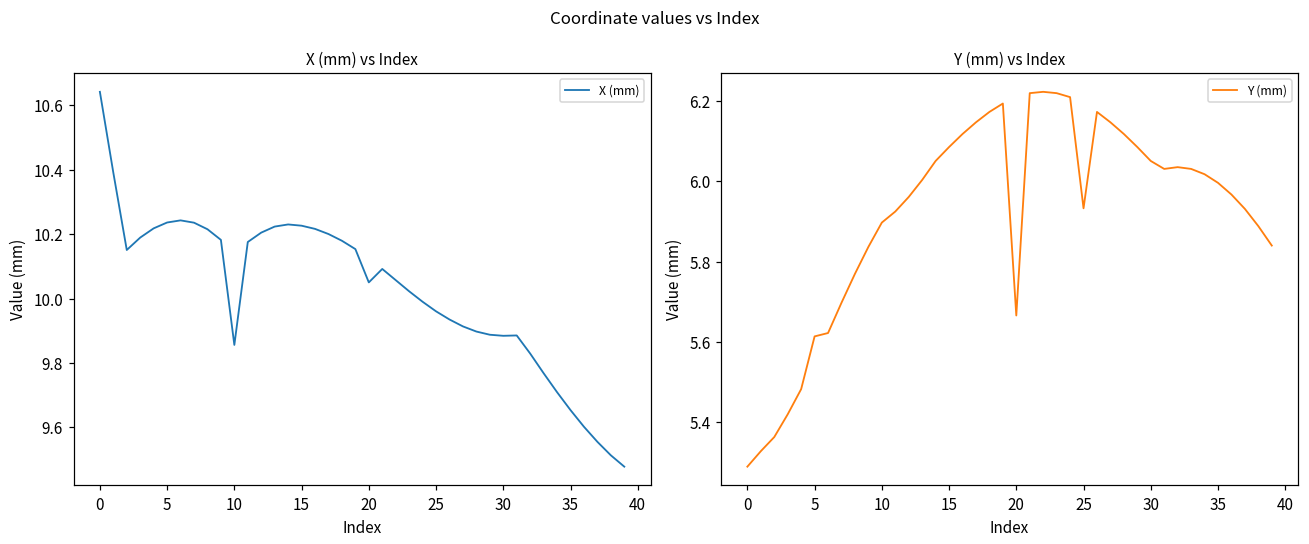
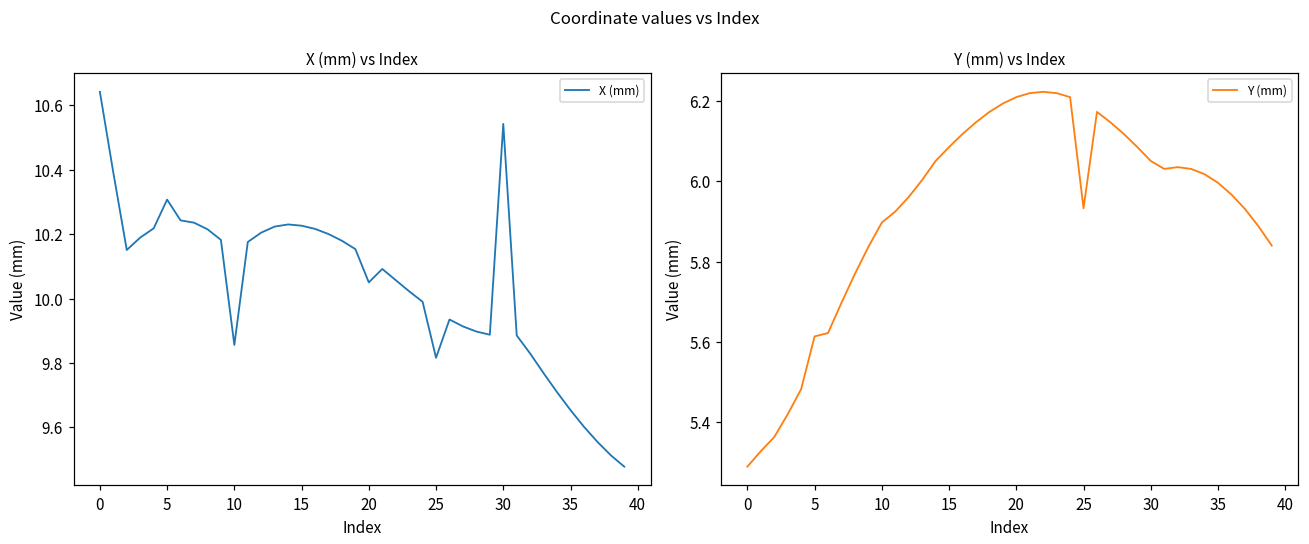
  {
    "X (mm) vs Index": {
      "0": 10.64,
-     "5": 10.24,
+     "5": 10.31,
      "10": 9.86,
      "15": 10.23,
      "20": 10.05,
-     "25": 9.96,
-     "30": 9.88,
+     "25": 9.82,
+     "30": 10.54,
      "35": 9.65
    },
    "Y (mm) vs Index": {
      "0": 5.29,
      "5": 5.61,
      "10": 5.90,
      "15": 6.09,
-     "20": 5.67,
+     "20": 6.21,
      "25": 5.93,
      "30": 6.05,
      "35": 6.00
    }
  }
